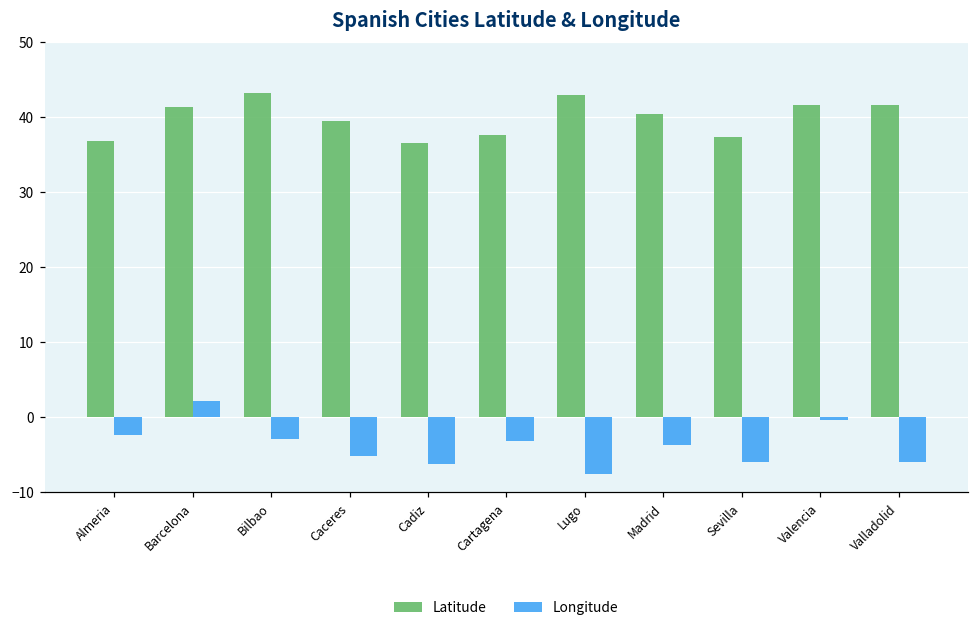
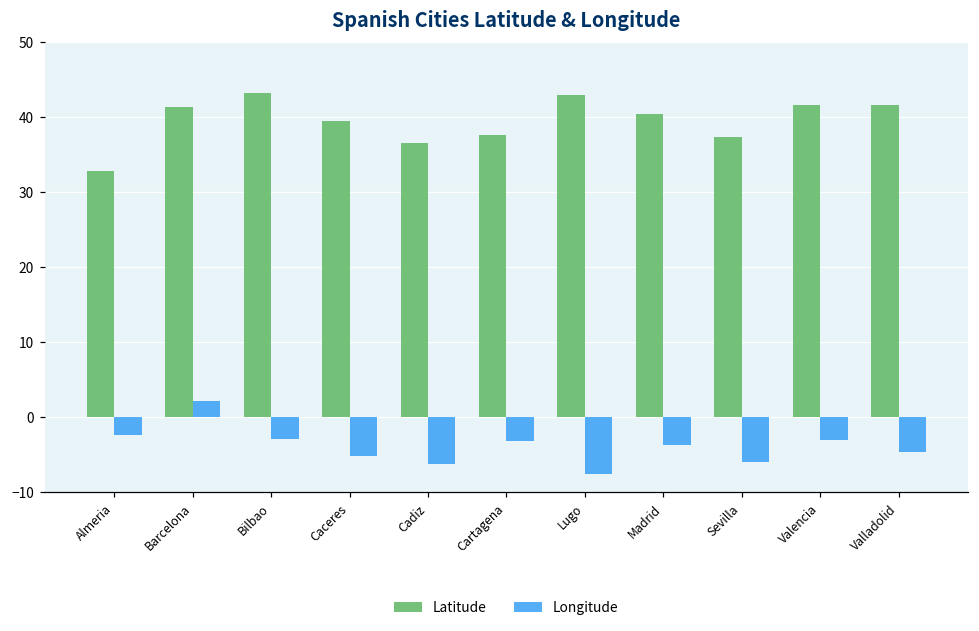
  {
    "Latitude": {
-     "Almeria": 37,
+     "Almeria": 33,
      "Barcelona": 41,
      "Bilbao": 43,
      "Caceres": 39,
      "Cadiz": 37,
      "Cartagena": 38,
      "Lugo": 43,
      "Madrid": 40,
      "Sevilla": 37,
      "Valencia": 42,
      "Valladolid": 42
    },
    "Longitude": {
      "Almeria": -2,
      "Barcelona": 2,
      "Bilbao": -3,
      "Caceres": -5,
      "Cadiz": -6,
      "Cartagena": -3,
      "Lugo": -8,
      "Madrid": -4,
      "Sevilla": -6,
-     "Valencia": 0,
-     "Valladolid": -6
+     "Valencia": -3,
+     "Valladolid": -5
    }
  }
